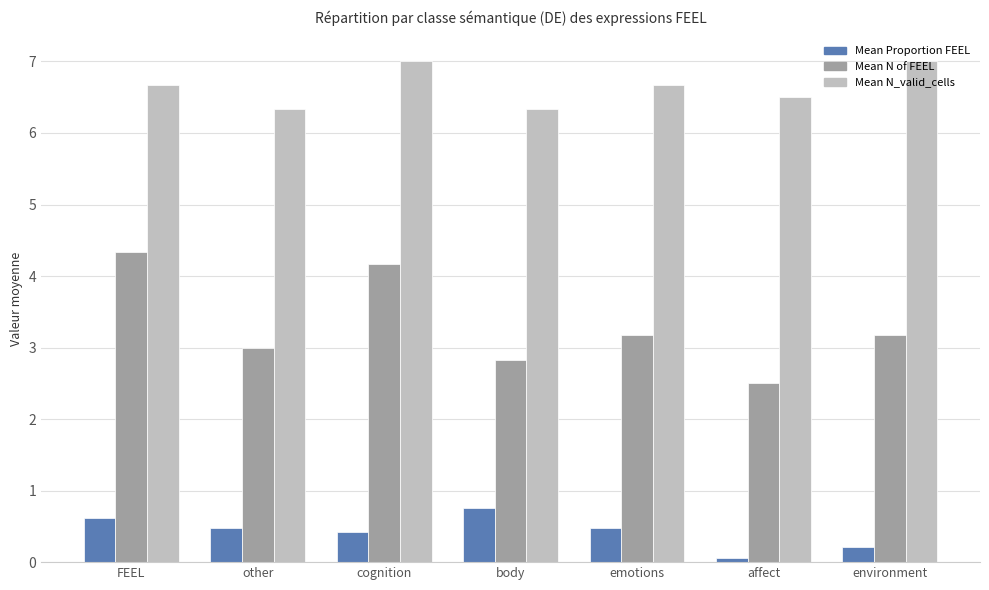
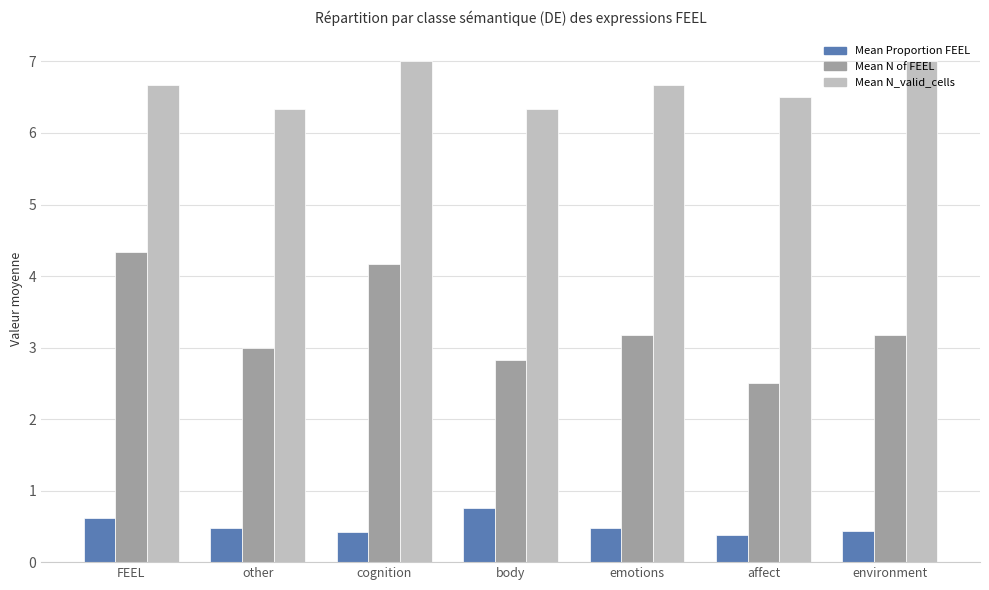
  {
    "Mean Proportion FEEL": {
      "FEEL": 0.6,
      "other": 0.5,
      "cognition": 0.4,
      "body": 0.8,
      "emotions": 0.5,
-     "affect": 0.1,
-     "environment": 0.2
+     "affect": 0.4,
+     "environment": 0.4
    }
  }
